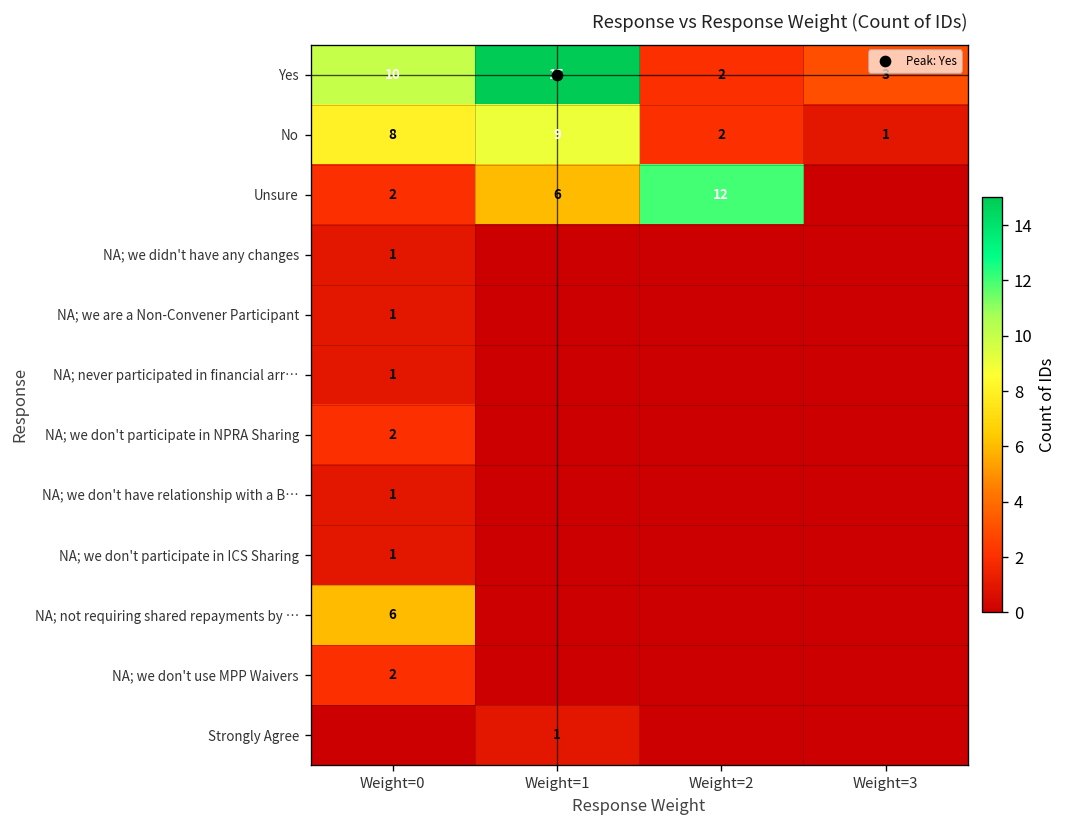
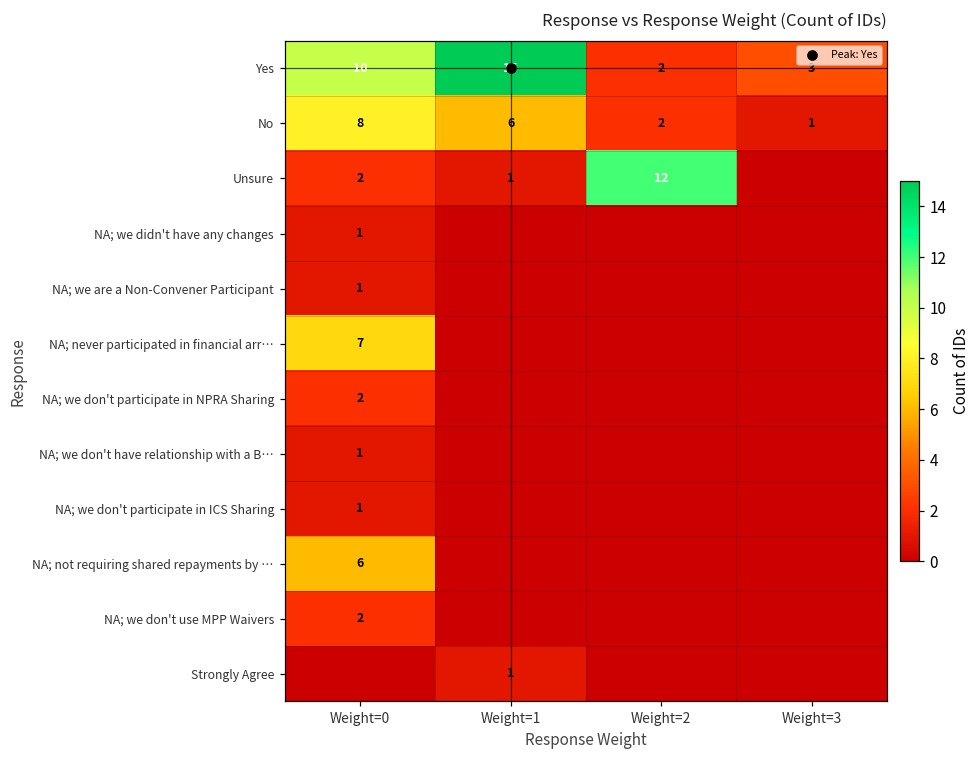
  {
    "Yes": {
      "Weight=0": 10,
      "Weight=2": 2
    },
    "No": {
      "Weight=0": 8,
-     "Weight=1": 9,
+     "Weight=1": 6,
      "Weight=2": 2,
      "Weight=3": 1
    },
    "Unsure": {
      "Weight=0": 2,
-     "Weight=1": 6,
+     "Weight=1": 1,
      "Weight=2": 12
    },
    "NA; we didn't have any changes": {
      "Weight=0": 1
    },
    "NA; we are a Non-Convener Participant": {
      "Weight=0": 1
    },
    "NA; never participated in financial arr…": {
-     "Weight=0": 1
+     "Weight=0": 7
    },
    "NA; we don't participate in NPRA Sharing": {
      "Weight=0": 2
    },
    "NA; we don't have relationship with a B…": {
      "Weight=0": 1
    },
    "NA; we don't participate in ICS Sharing": {
      "Weight=0": 1
    },
    "NA; not requiring shared repayments by …": {
      "Weight=0": 6
    },
    "NA; we don't use MPP Waivers": {
      "Weight=0": 2
    },
    "Strongly Agree": {
      "Weight=1": 1
    }
  }
